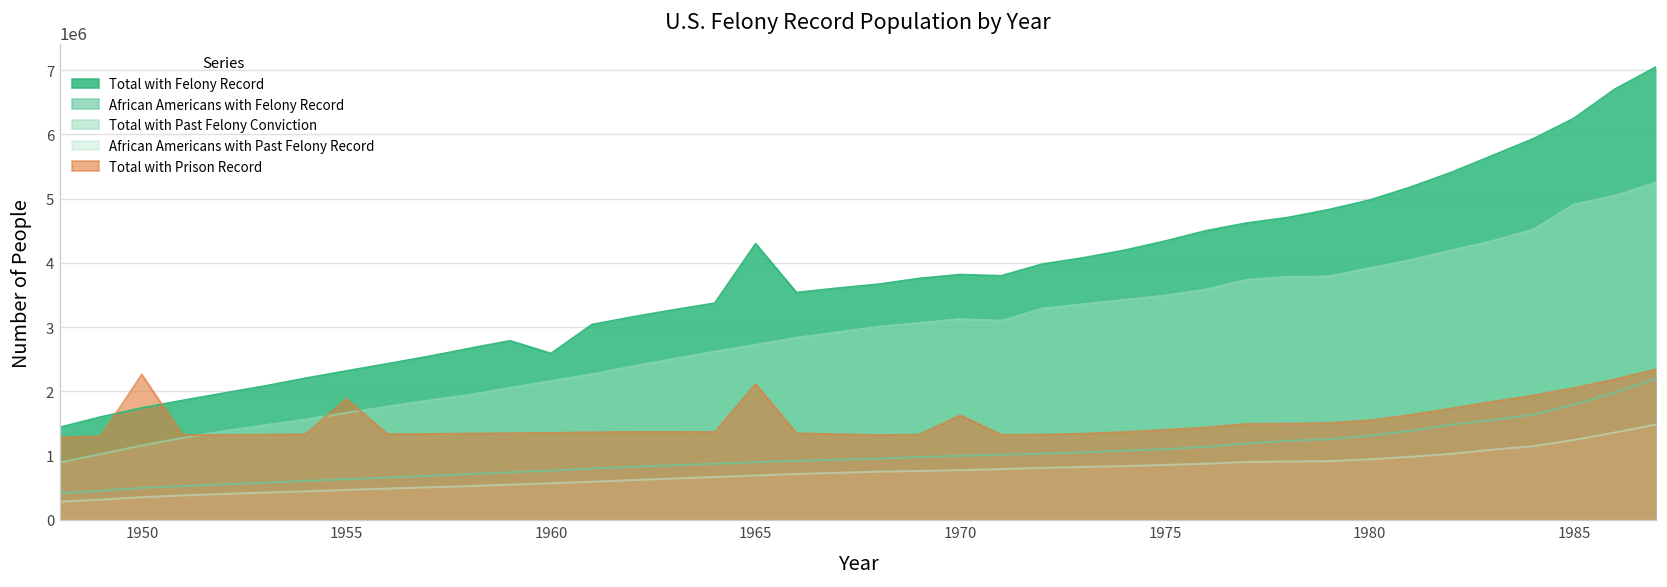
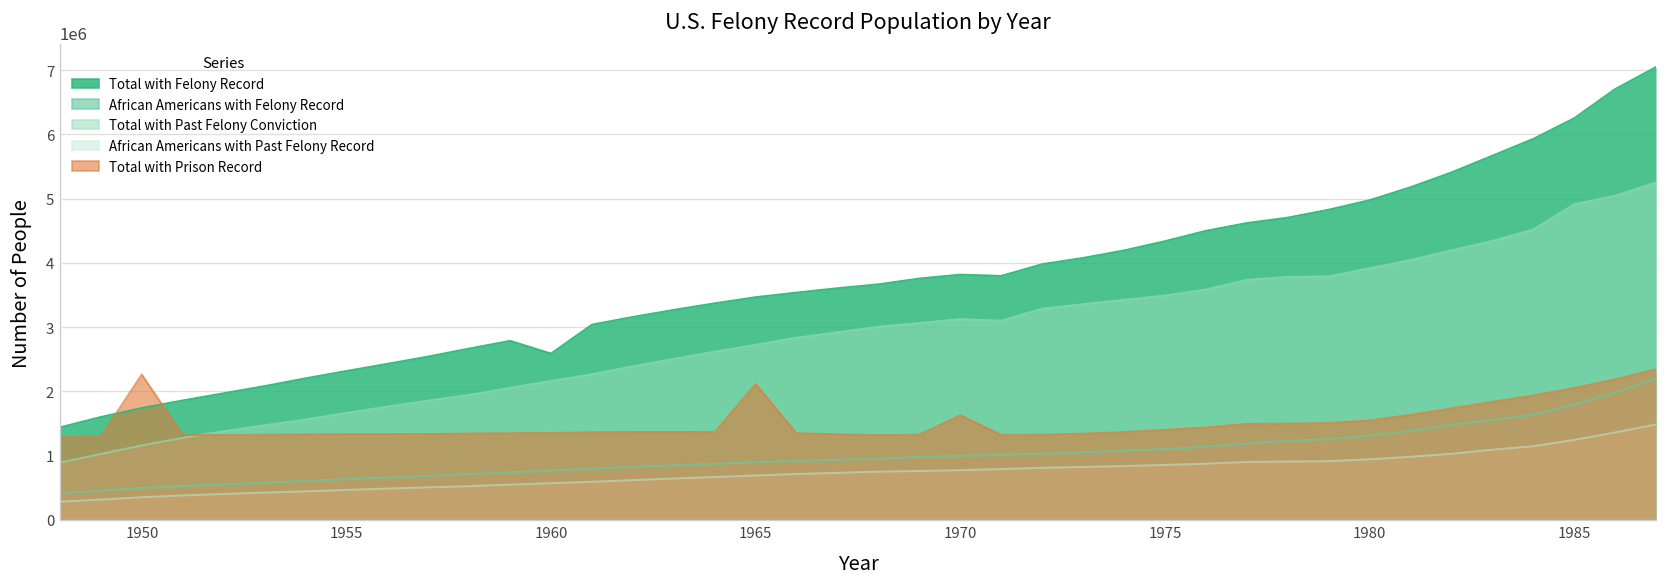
  {
    "Total with Felony Record": {
      "1950": 1700000,
      "1955": 2300000,
      "1960": 2600000,
-     "1965": 4300000,
+     "1965": 3500000,
      "1970": 3800000,
      "1975": 4300000,
      "1980": 5000000,
      "1985": 6300000
    },
    "Total with Prison Record": {
      "1950": 2300000,
-     "1955": 1900000,
+     "1955": 1300000,
      "1960": 1400000,
      "1965": 2100000,
      "1970": 1600000,
      "1975": 1400000,
      "1980": 1500000,
      "1985": 2100000
    }
  }
